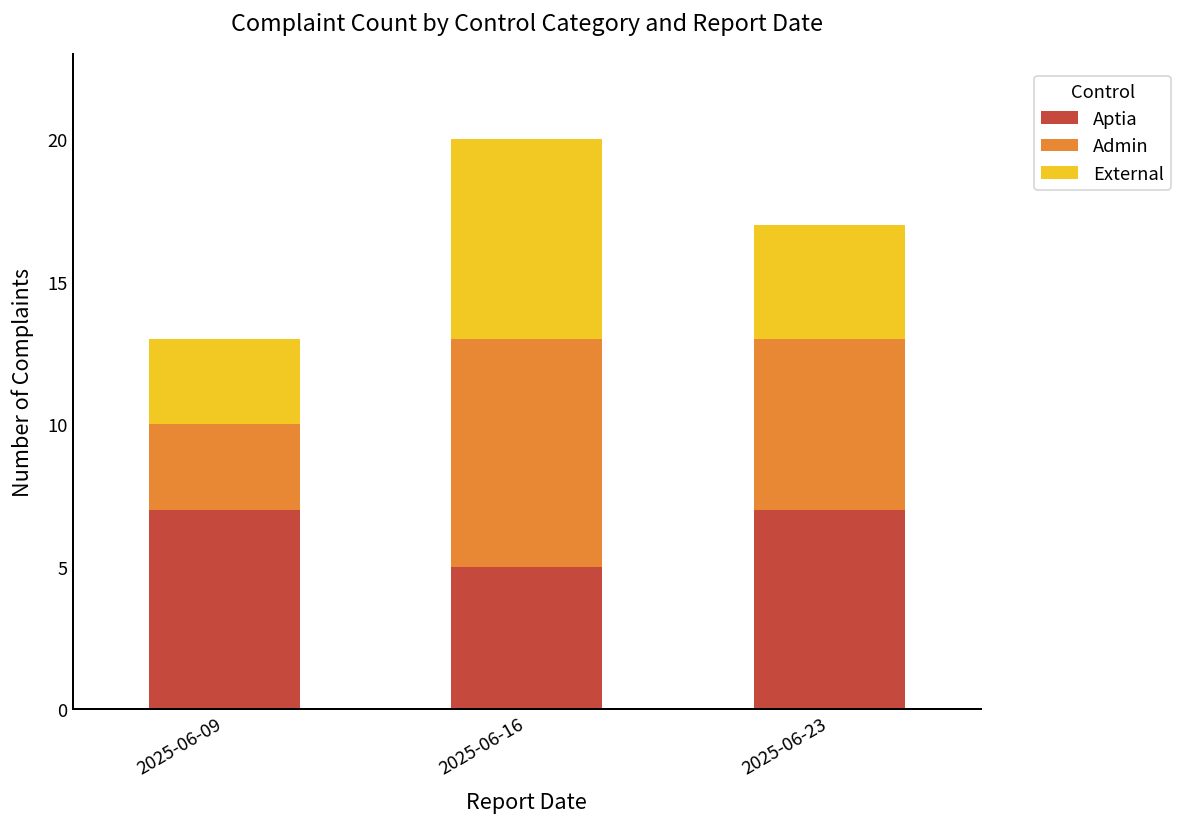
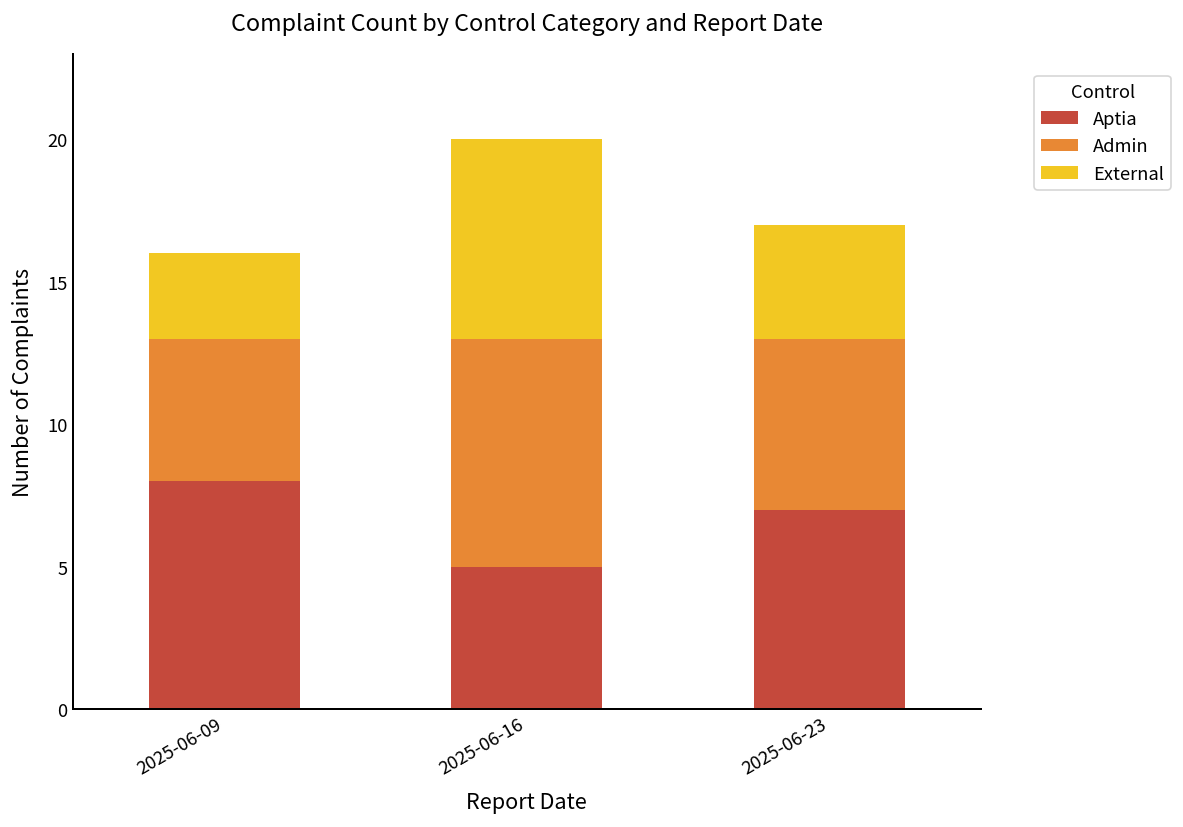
  {
    "Aptia": {
-     "2025-06-09": 7,
+     "2025-06-09": 8,
      "2025-06-16": 5,
      "2025-06-23": 7
    },
    "Admin": {
-     "2025-06-09": 3,
+     "2025-06-09": 5,
      "2025-06-16": 8,
      "2025-06-23": 6
    },
    "External": {
      "2025-06-09": 3,
      "2025-06-16": 7,
      "2025-06-23": 4
    }
  }
